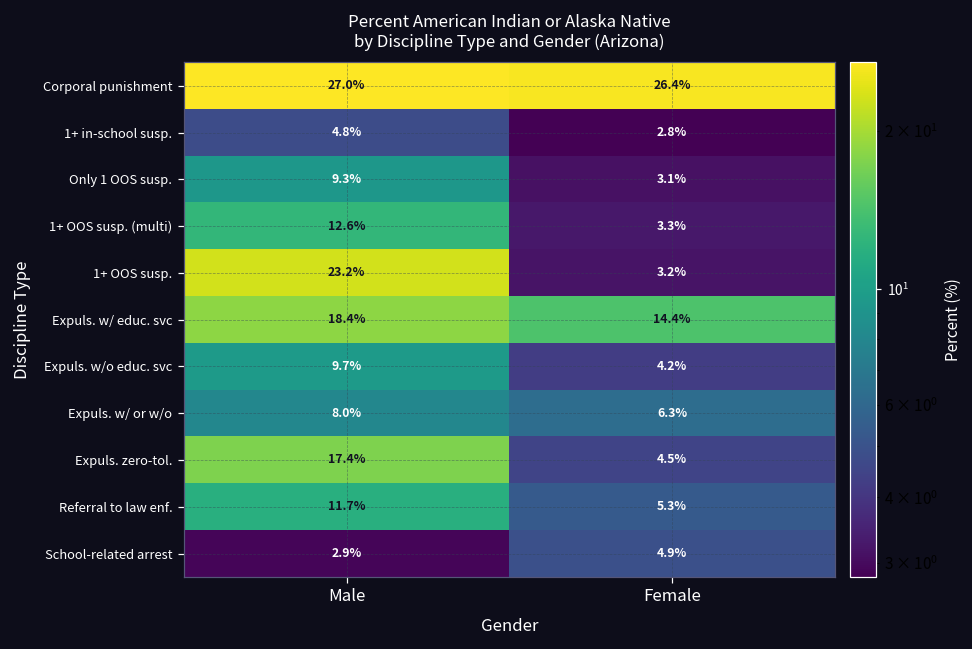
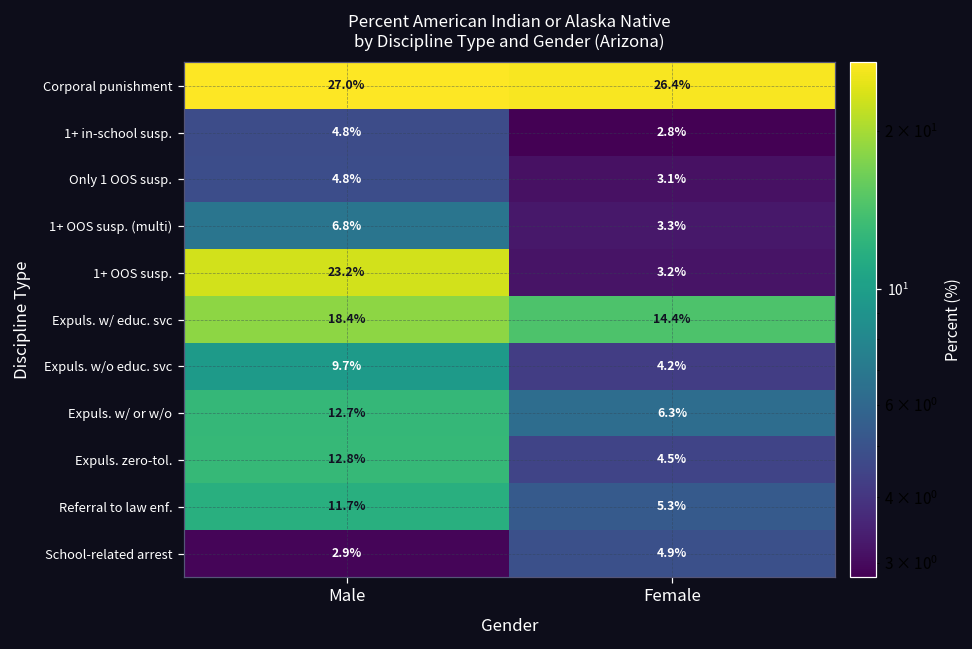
  {
    "Corporal punishment": {
      "Male": "27.0%",
      "Female": "26.4%"
    },
    "1+ in-school susp.": {
      "Male": "4.8%",
      "Female": "2.8%"
    },
    "Only 1 OOS susp.": {
-     "Male": "9.3%",
+     "Male": "4.8%",
      "Female": "3.1%"
    },
    "1+ OOS susp. (multi)": {
-     "Male": "12.6%",
+     "Male": "6.8%",
      "Female": "3.3%"
    },
    "1+ OOS susp.": {
      "Male": "23.2%",
      "Female": "3.2%"
    },
    "Expuls. w/ educ. svc": {
      "Male": "18.4%",
      "Female": "14.4%"
    },
    "Expuls. w/o educ. svc": {
      "Male": "9.7%",
      "Female": "4.2%"
    },
    "Expuls. w/ or w/o": {
-     "Male": "8.0%",
+     "Male": "12.7%",
      "Female": "6.3%"
    },
    "Expuls. zero-tol.": {
-     "Male": "17.4%",
+     "Male": "12.8%",
      "Female": "4.5%"
    },
    "Referral to law enf.": {
      "Male": "11.7%",
      "Female": "5.3%"
    },
    "School-related arrest": {
      "Male": "2.9%",
      "Female": "4.9%"
    }
  }
